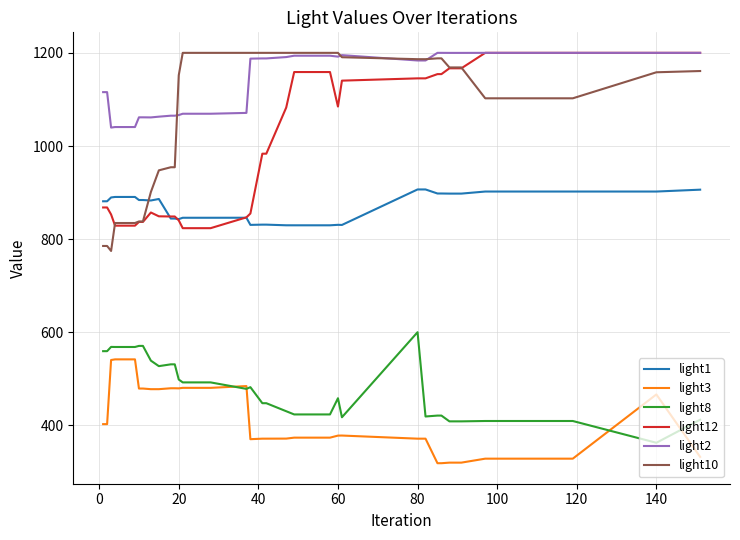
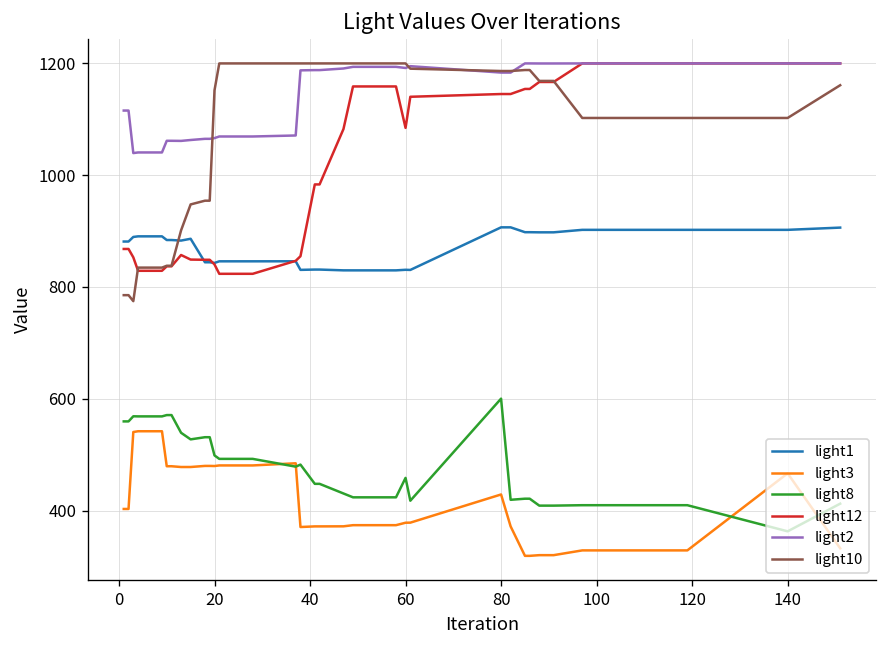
  {
    "light1": {
      "60": 830,
      "80": 910,
      "140": 900
    },
    "light3": {
      "20": 480,
      "60": 380,
-     "80": 370
+     "80": 430
    },
    "light8": {
      "20": 500,
      "60": 460,
      "80": 600
    },
    "light12": {
      "60": 1080,
      "80": 1150
    },
    "light2": {
      "20": 1070,
      "60": 1190
    },
    "light10": {
      "20": 1150,
      "60": 1200,
-     "140": 1160
+     "140": 1100
    }
  }
